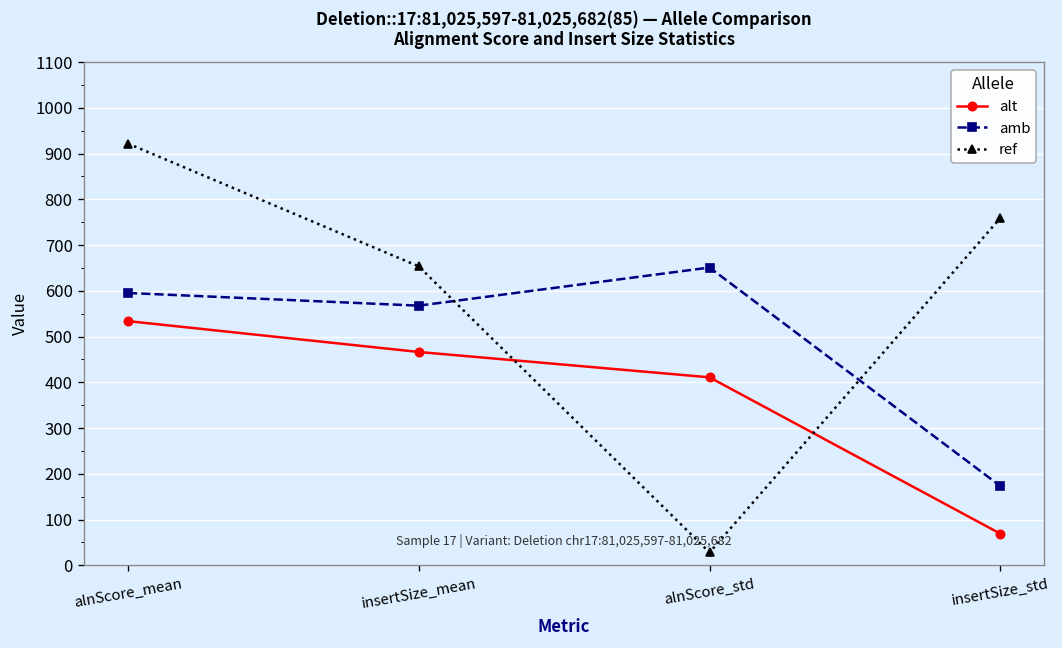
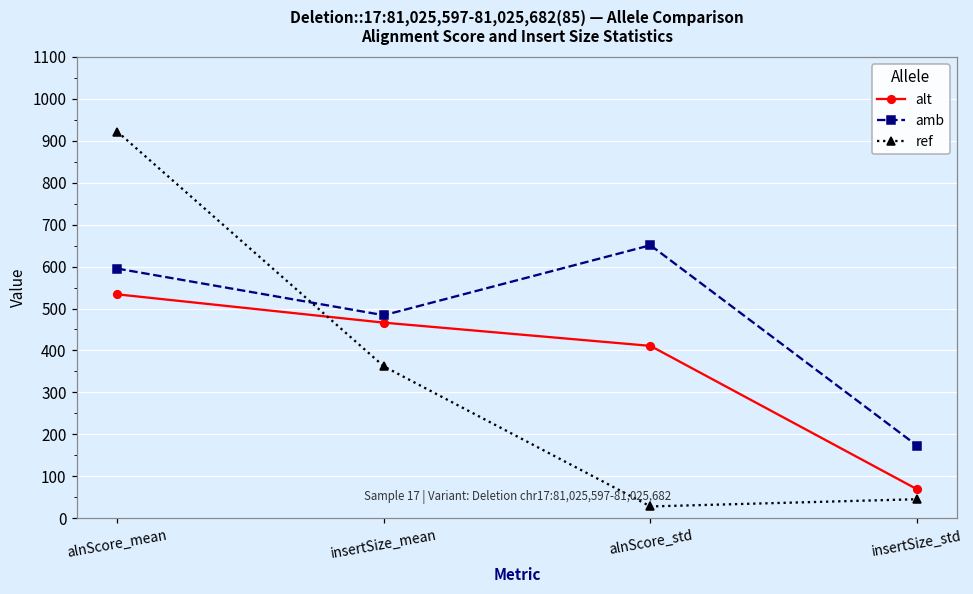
  {
    "alt": {
      "alnScore_mean": 530,
      "insertSize_mean": 470,
      "alnScore_std": 410,
      "insertSize_std": 70
    },
    "amb": {
      "alnScore_mean": 600,
-     "insertSize_mean": 570,
+     "insertSize_mean": 480,
      "alnScore_std": 650,
      "insertSize_std": 170
    },
    "ref": {
      "alnScore_mean": 920,
-     "insertSize_mean": 650,
-     "insertSize_std": 760
+     "insertSize_mean": 360,
+     "insertSize_std": 50
    }
  }
